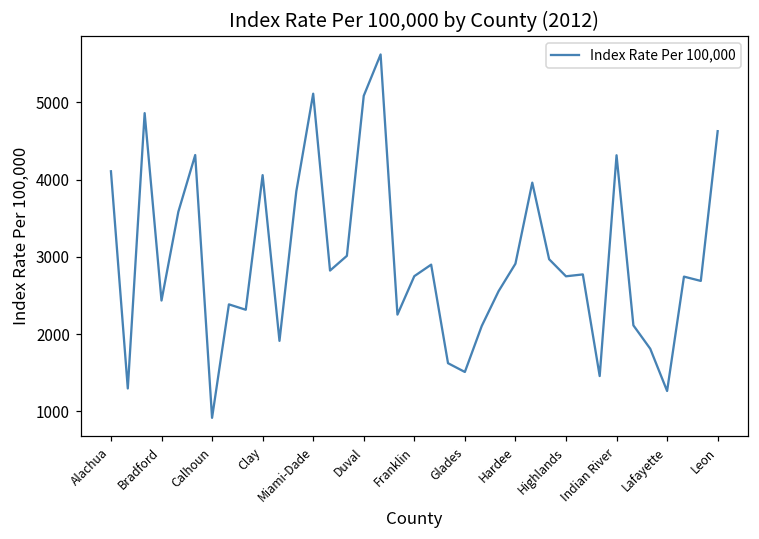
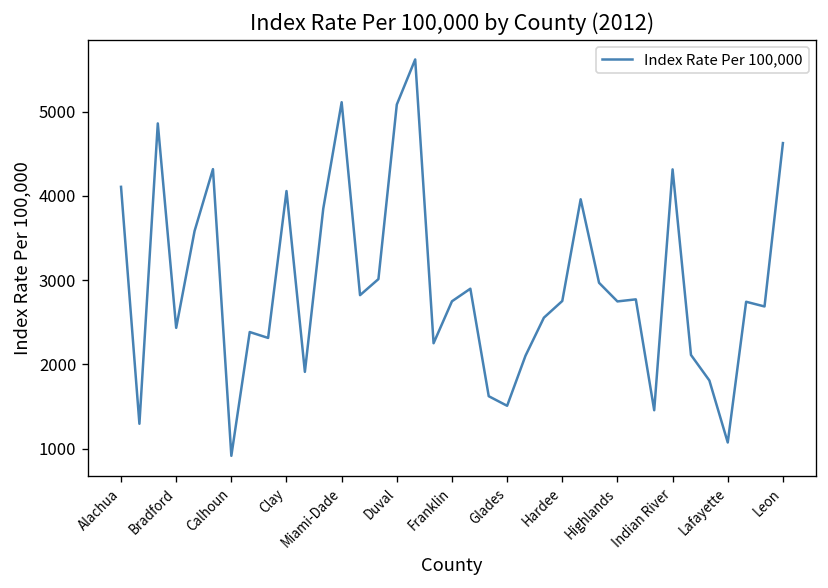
  {
    "Alachua": 4100,
    "Bradford": 2400,
    "Calhoun": 900,
    "Clay": 4100,
    "Miami-Dade": 5100,
    "Duval": 5100,
    "Franklin": 2700,
    "Glades": 1500,
-   "Hardee": 2900,
+   "Hardee": 2800,
    "Highlands": 2700,
    "Indian River": 4300,
-   "Lafayette": 1300,
+   "Lafayette": 1100,
    "Leon": 4600
  }
